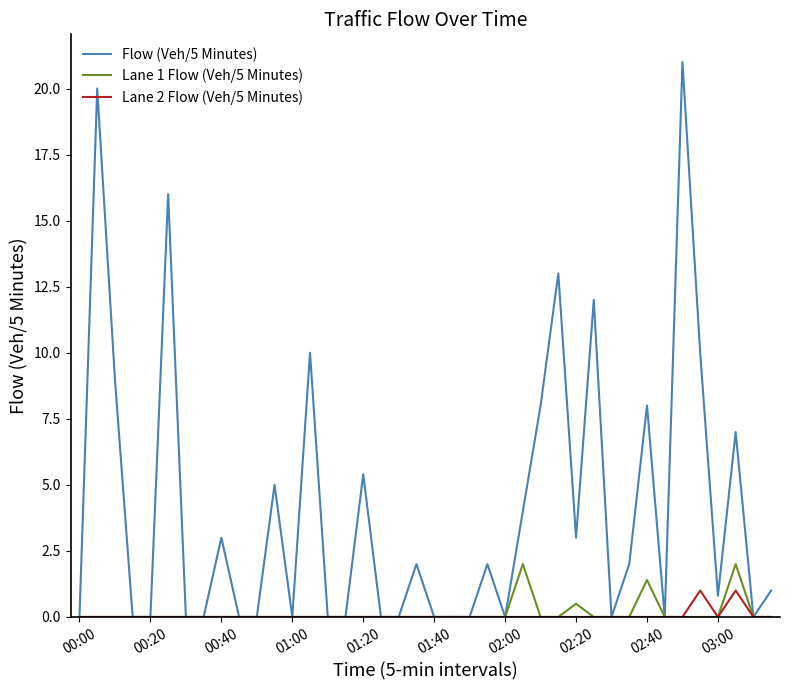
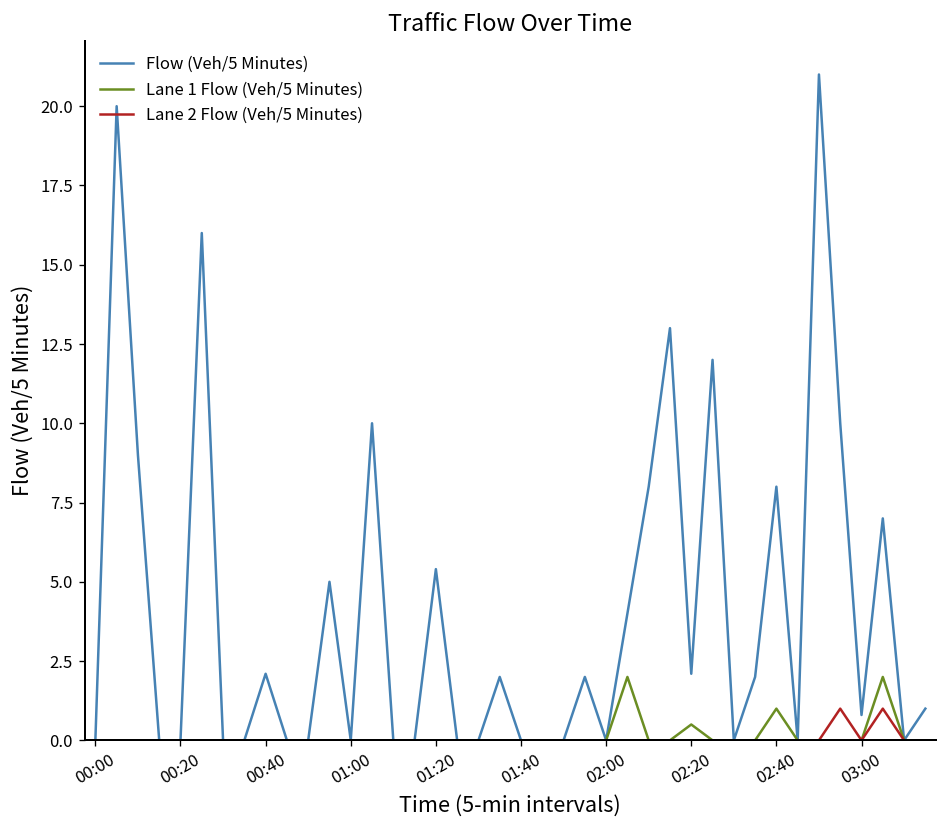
  {
    "Flow (Veh/5 Minutes)": {
-     "00:40": 3.0,
+     "00:40": 2.1,
      "01:20": 5.4,
-     "02:20": 3.0,
+     "02:20": 2.1,
      "02:40": 8.0,
      "03:00": 0.8
    },
    "Lane 1 Flow (Veh/5 Minutes)": {
      "02:20": 0.5,
-     "02:40": 1.4
+     "02:40": 1.0
    },
    "Lane 2 Flow (Veh/5 Minutes)": {
      "02:20": 0.0,
      "02:40": 0.0
    }
  }
